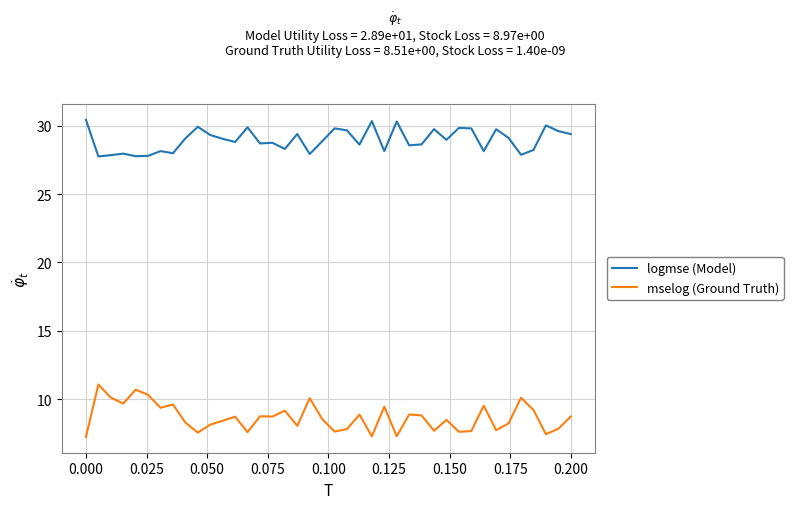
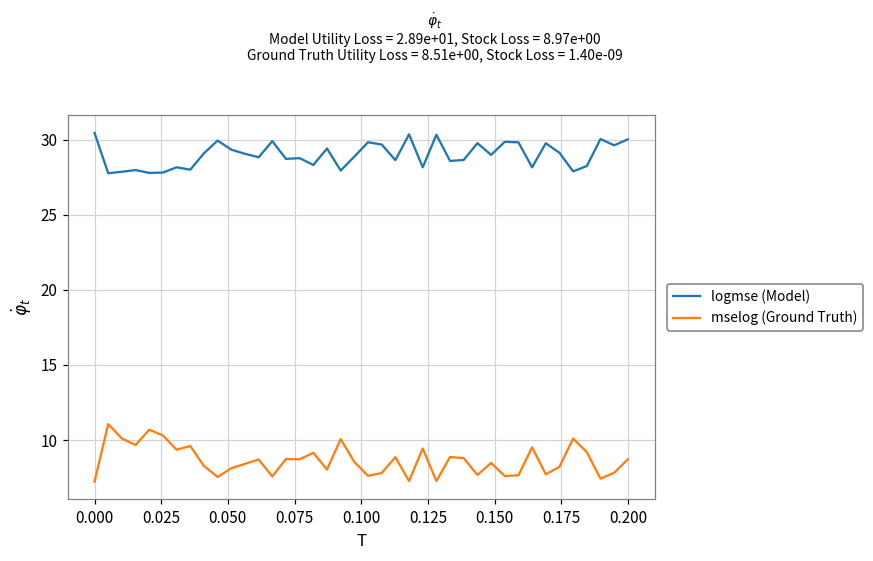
  {
    "logmse (Model)": {
      "0.000": 30.4,
-     "0.200": 29.4
+     "0.200": 30.0
    },
    "mselog (Ground Truth)": {
      "0.000": 7.2,
      "0.200": 8.7
    }
  }
